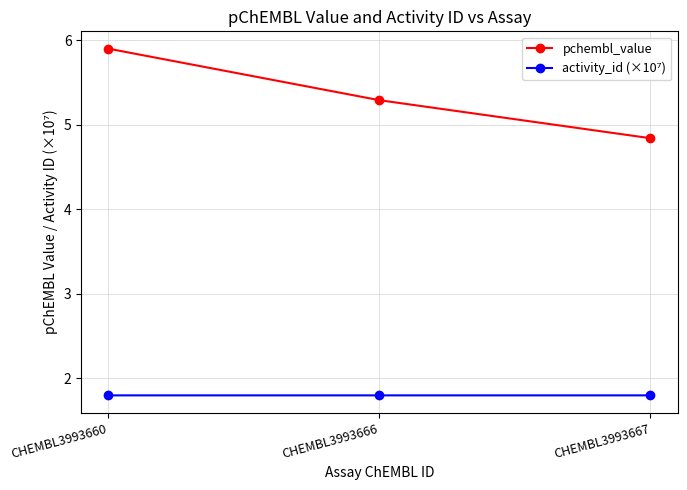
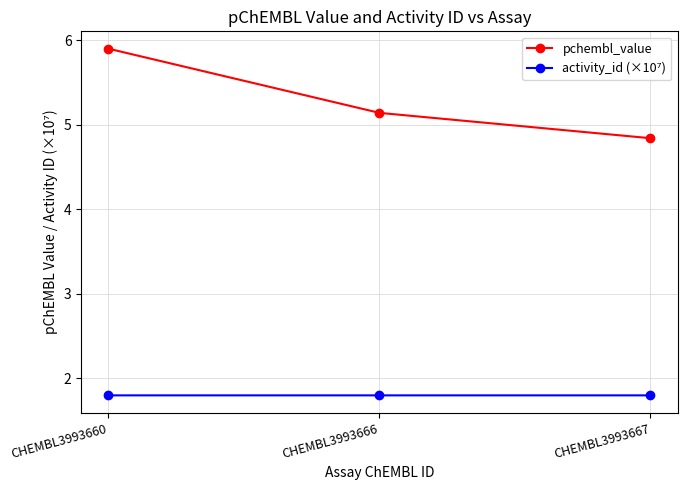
  {
    "pchembl_value": {
      "CHEMBL3993660": 5.9,
-     "CHEMBL3993666": 5.3,
+     "CHEMBL3993666": 5.1,
      "CHEMBL3993667": 4.8
    },
    "activity_id (×10⁷)": {
      "CHEMBL3993660": 1.8,
      "CHEMBL3993666": 1.8,
      "CHEMBL3993667": 1.8
    }
  }
